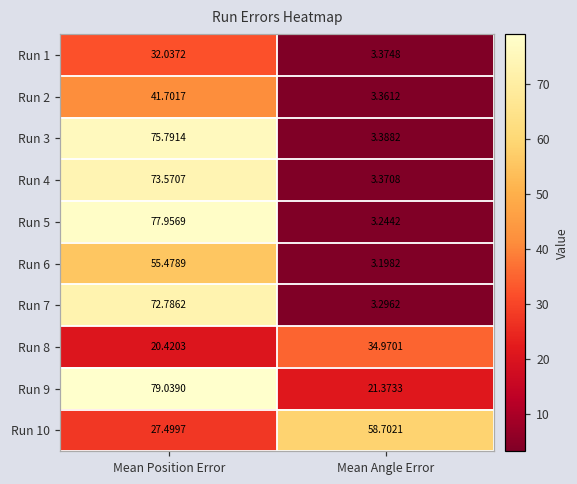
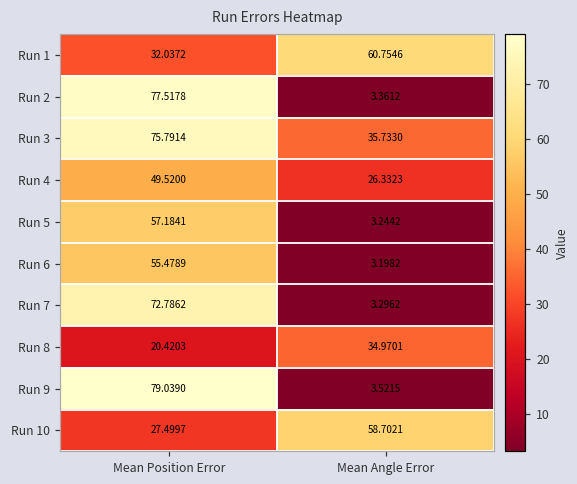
  {
    "Run 1": {
      "Mean Position Error": 32.0372,
-     "Mean Angle Error": 3.3748
+     "Mean Angle Error": 60.7546
    },
    "Run 2": {
-     "Mean Position Error": 41.7017,
+     "Mean Position Error": 77.5178,
      "Mean Angle Error": 3.3612
    },
    "Run 3": {
      "Mean Position Error": 75.7914,
-     "Mean Angle Error": 3.3882
+     "Mean Angle Error": 35.7330
    },
    "Run 4": {
-     "Mean Position Error": 73.5707,
-     "Mean Angle Error": 3.3708
+     "Mean Position Error": 49.5200,
+     "Mean Angle Error": 26.3323
    },
    "Run 5": {
-     "Mean Position Error": 77.9569,
+     "Mean Position Error": 57.1841,
      "Mean Angle Error": 3.2442
    },
    "Run 6": {
      "Mean Position Error": 55.4789,
      "Mean Angle Error": 3.1982
    },
    "Run 7": {
      "Mean Position Error": 72.7862,
      "Mean Angle Error": 3.2962
    },
    "Run 8": {
      "Mean Position Error": 20.4203,
      "Mean Angle Error": 34.9701
    },
    "Run 9": {
      "Mean Position Error": 79.0390,
-     "Mean Angle Error": 21.3733
+     "Mean Angle Error": 3.5215
    },
    "Run 10": {
      "Mean Position Error": 27.4997,
      "Mean Angle Error": 58.7021
    }
  }
